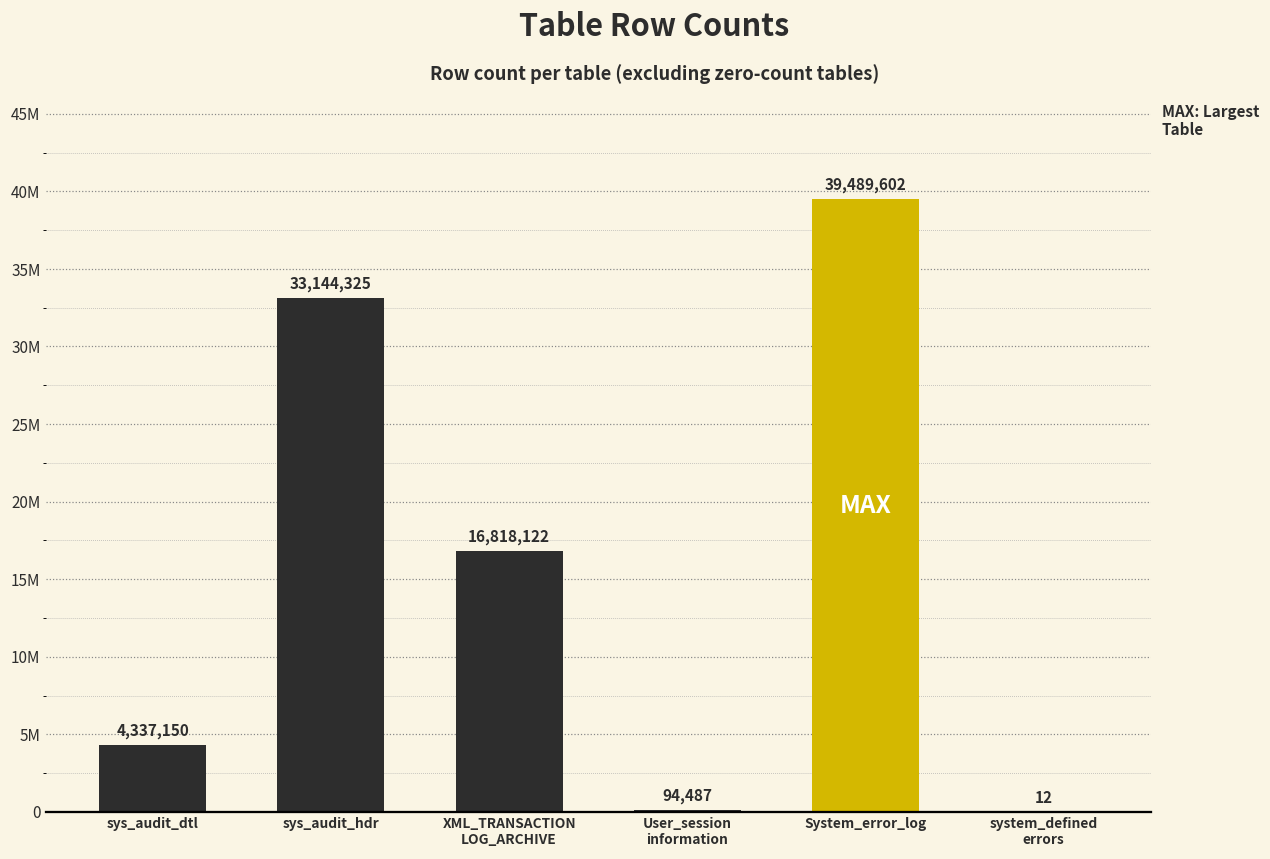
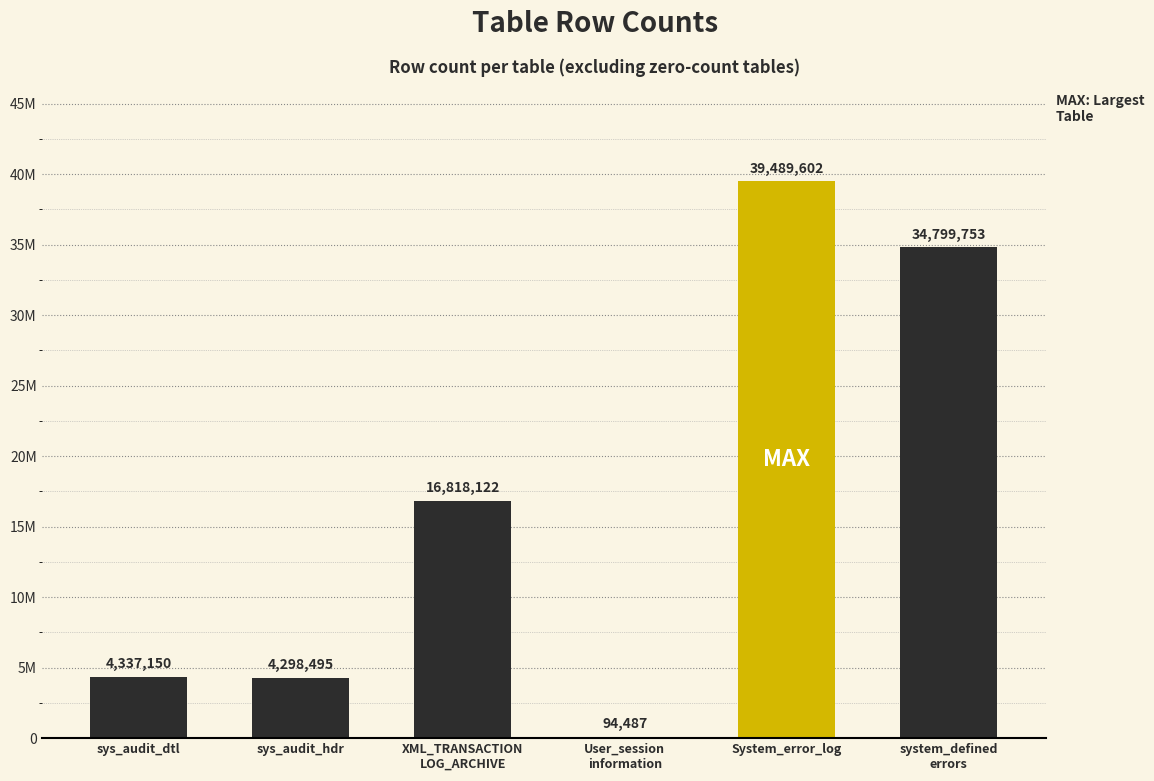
  {
    "sys_audit_dtl": "4,337,150",
-   "sys_audit_hdr": "33,144,325",
+   "sys_audit_hdr": "4,298,495",
    "XML_TRANSACTION LOG_ARCHIVE": "16,818,122",
    "User_session information": "94,487",
    "System_error_log": "39,489,602",
-   "system_defined errors": "12"
+   "system_defined errors": "34,799,753"
  }
